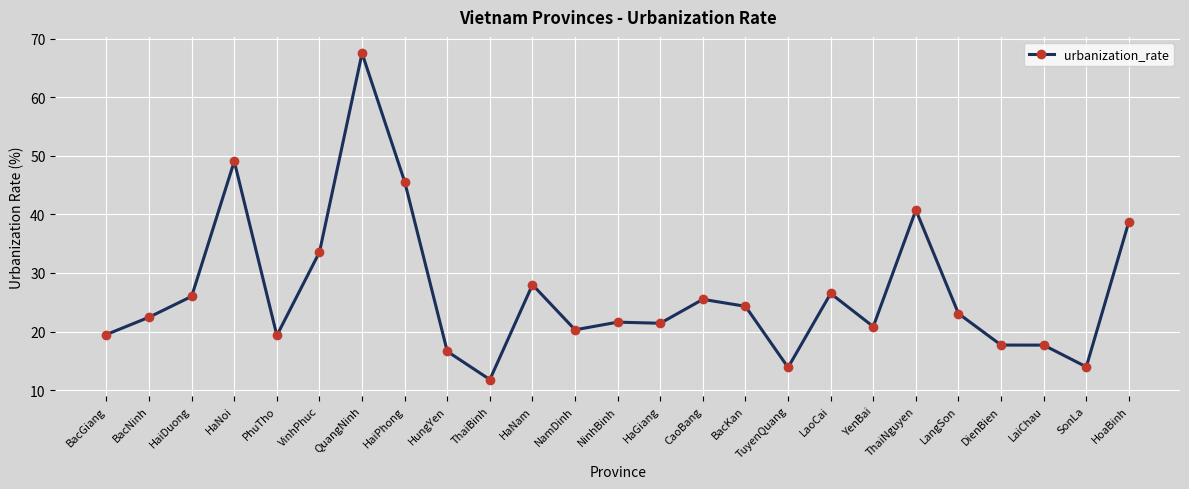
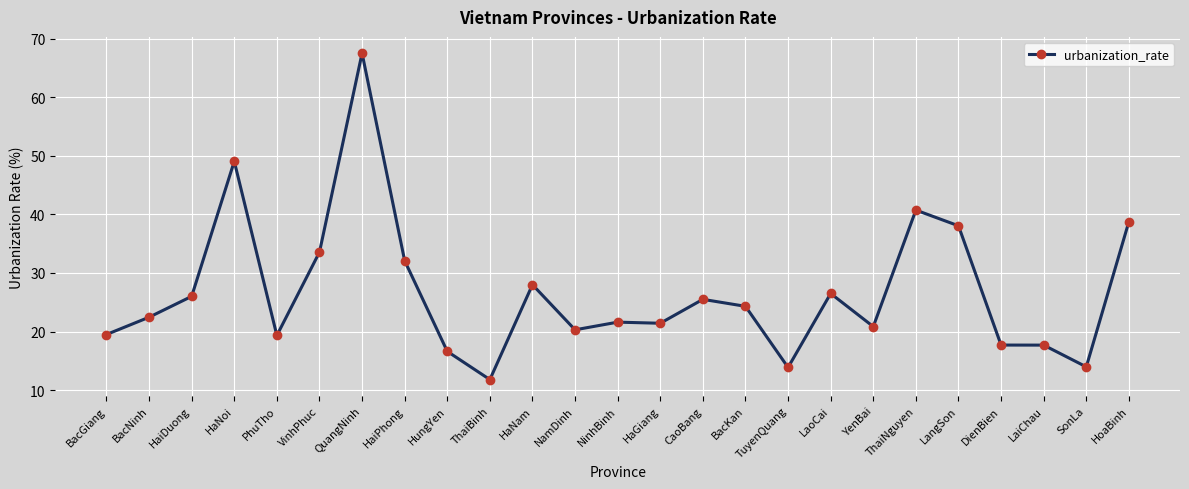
  {
    "BacGiang": 20,
    "BacNinh": 22,
    "HaiDuong": 26,
    "HaNoi": 49,
    "PhuTho": 19,
    "VinhPhuc": 34,
    "QuangNinh": 68,
-   "HaiPhong": 46,
+   "HaiPhong": 32,
    "HungYen": 17,
    "ThaiBinh": 12,
    "HaNam": 28,
    "NamDinh": 20,
    "NinhBinh": 22,
    "HaGiang": 21,
    "CaoBang": 26,
    "BacKan": 24,
    "TuyenQuang": 14,
    "LaoCai": 27,
    "YenBai": 21,
    "ThaiNguyen": 41,
-   "LangSon": 23,
+   "LangSon": 38,
    "DienBien": 18,
    "LaiChau": 18,
    "SonLa": 14,
    "HoaBinh": 39
  }
